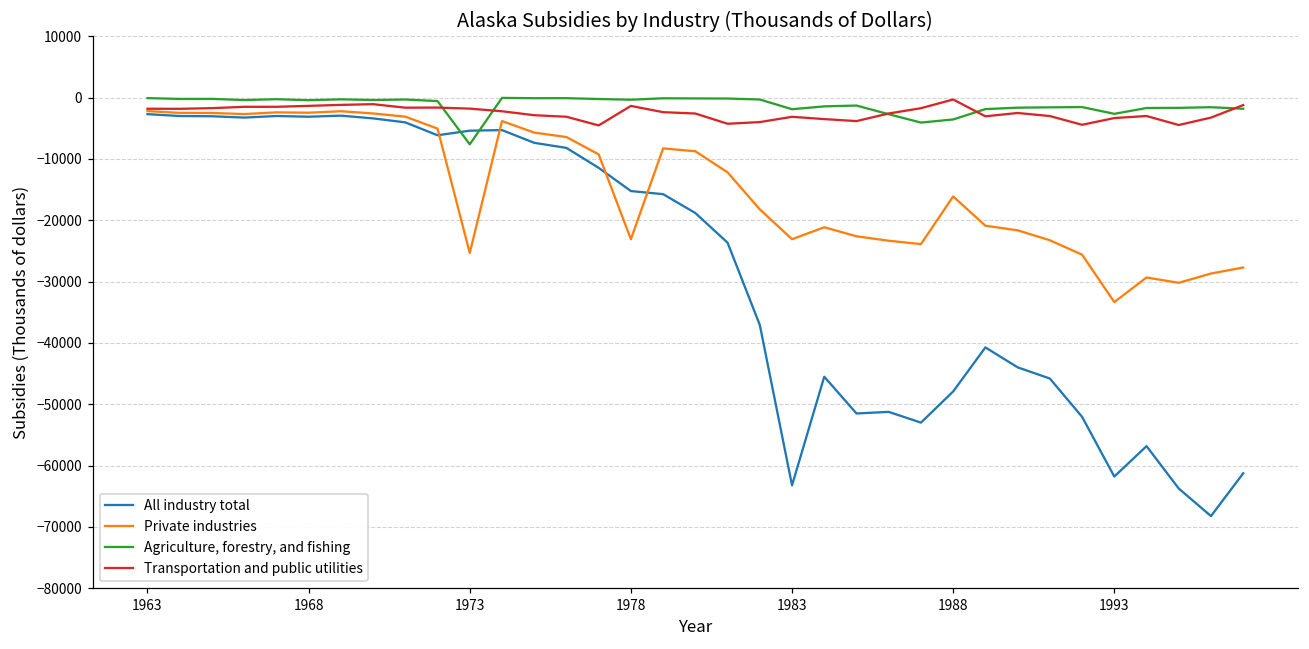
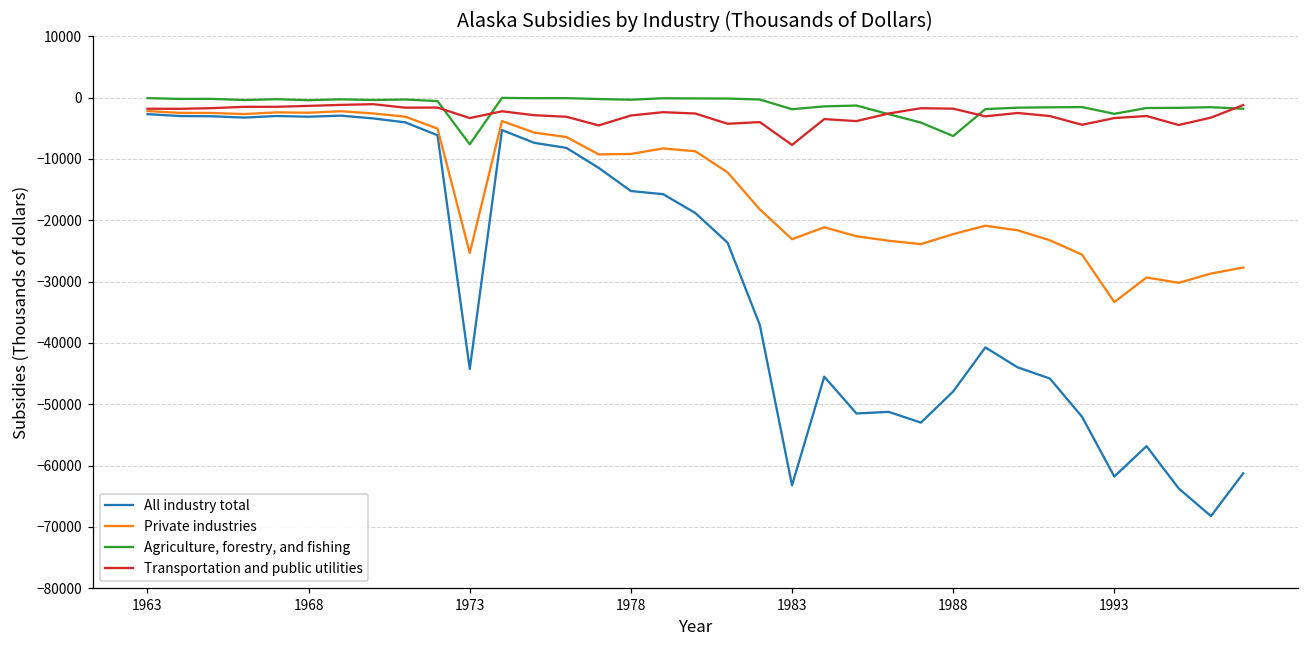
  {
    "All industry total": {
      "1963": -3000,
      "1968": -3000,
-     "1973": -5000,
+     "1973": -44000,
      "1978": -15000,
      "1983": -63000,
      "1988": -48000,
      "1993": -62000
    },
    "Private industries": {
      "1968": -2000,
      "1973": -25000,
-     "1978": -23000,
+     "1978": -9000,
      "1983": -23000,
-     "1988": -16000,
+     "1988": -22000,
      "1993": -33000
    },
    "Agriculture, forestry, and fishing": {
      "1963": 0,
      "1968": 0,
      "1973": -8000,
      "1978": 0,
      "1983": -2000,
-     "1988": -4000,
+     "1988": -6000,
      "1993": -3000
    },
    "Transportation and public utilities": {
      "1968": -1000,
-     "1973": -2000,
-     "1978": -1000,
-     "1983": -3000,
-     "1988": 0,
+     "1973": -3000,
+     "1978": -3000,
+     "1983": -8000,
+     "1988": -2000,
      "1993": -3000
    }
  }
